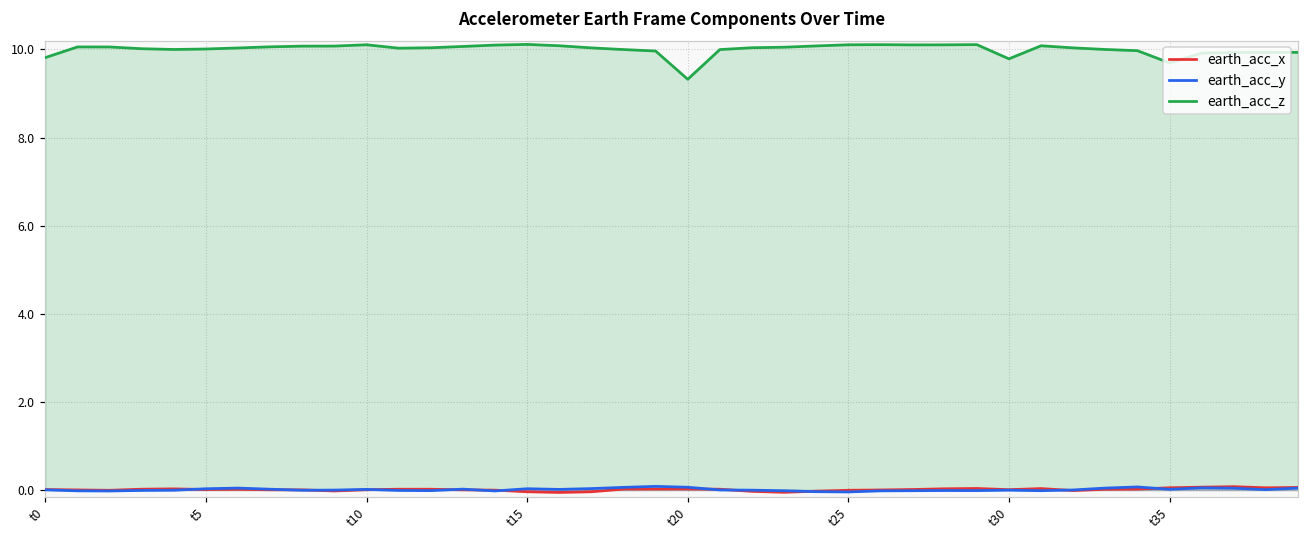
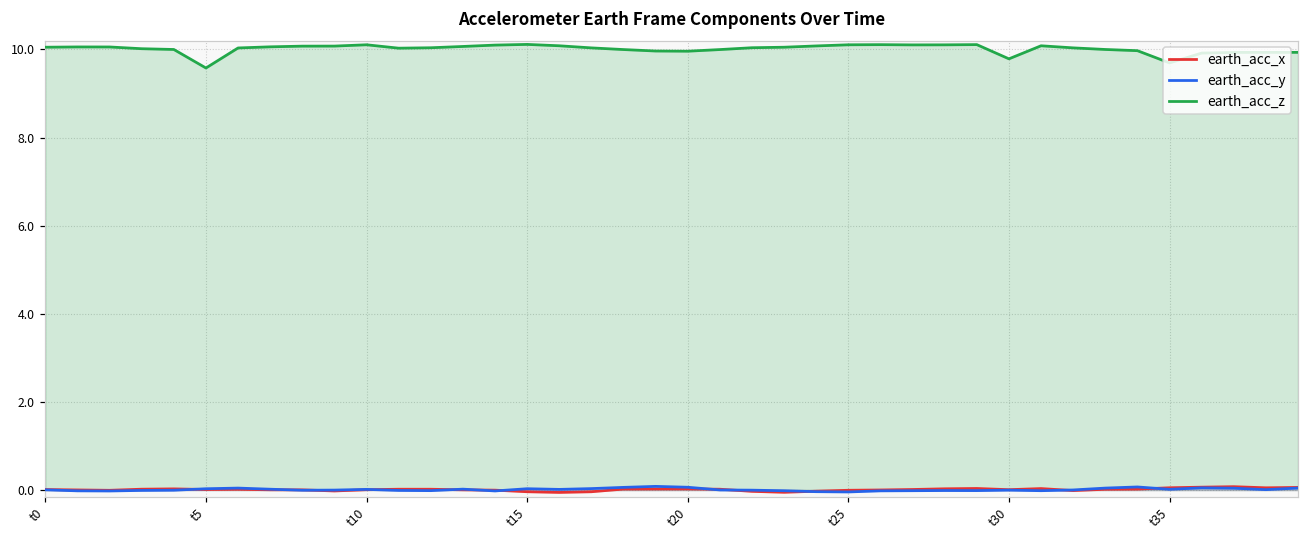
  {
    "earth_acc_z": {
-     "t0": 9.8,
-     "t5": 10.0,
+     "t0": 10.0,
+     "t5": 9.6,
      "t10": 10.1,
      "t15": 10.1,
-     "t20": 9.3,
+     "t20": 10.0,
      "t25": 10.1,
      "t30": 9.8
    }
  }
